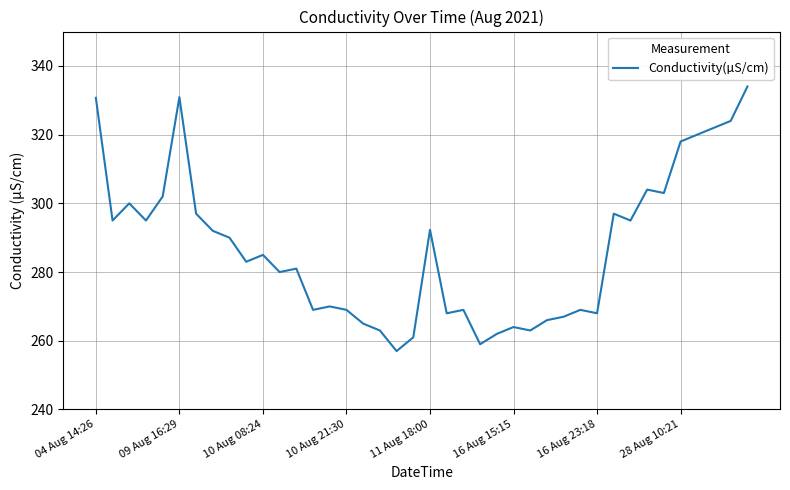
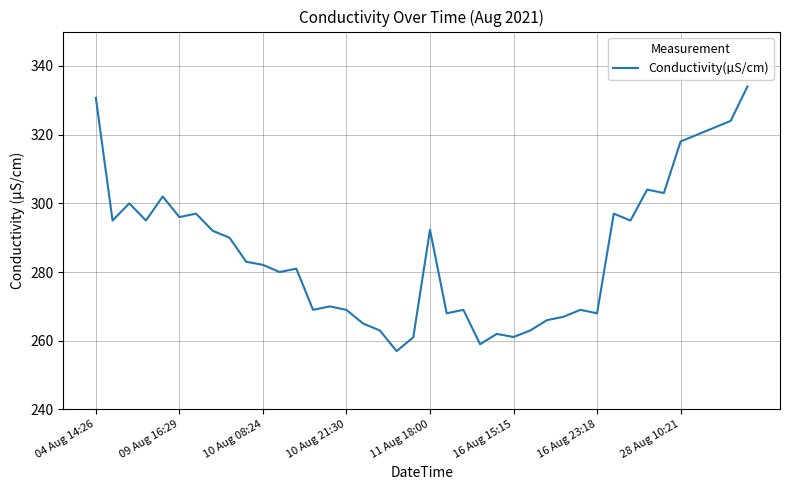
  {
    "04 Aug 14:26": 331,
-   "09 Aug 16:29": 331,
-   "10 Aug 08:24": 285,
+   "09 Aug 16:29": 296,
+   "10 Aug 08:24": 282,
    "10 Aug 21:30": 269,
    "11 Aug 18:00": 292,
-   "16 Aug 15:15": 264,
+   "16 Aug 15:15": 261,
    "16 Aug 23:18": 268,
    "28 Aug 10:21": 318
  }
